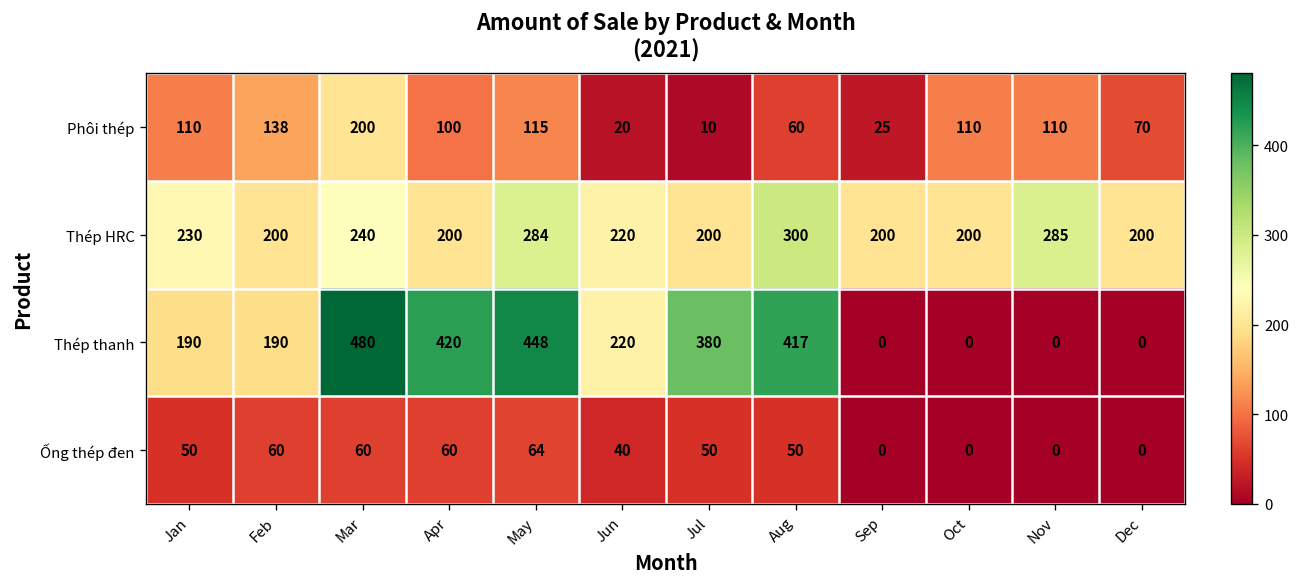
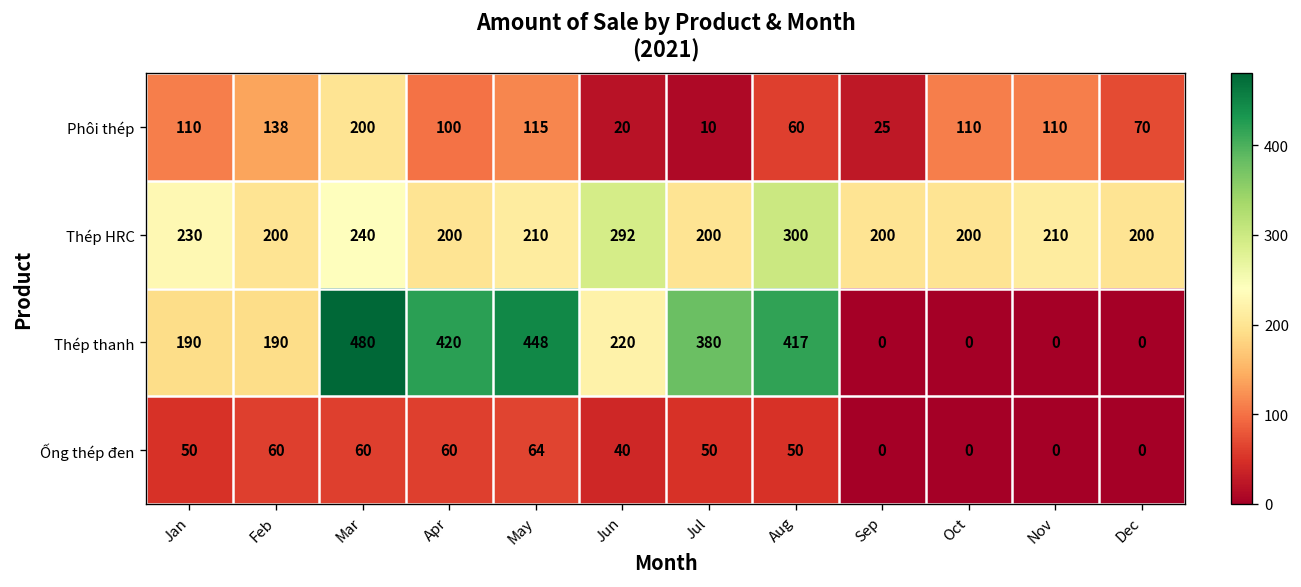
  {
    "Phôi thép": {
      "Jan": 110,
      "Feb": 138,
      "Mar": 200,
      "Apr": 100,
      "May": 115,
      "Jun": 20,
      "Jul": 10,
      "Aug": 60,
      "Sep": 25,
      "Oct": 110,
      "Nov": 110,
      "Dec": 70
    },
    "Thép HRC": {
      "Jan": 230,
      "Feb": 200,
      "Mar": 240,
      "Apr": 200,
-     "May": 284,
-     "Jun": 220,
+     "May": 210,
+     "Jun": 292,
      "Jul": 200,
      "Aug": 300,
      "Sep": 200,
      "Oct": 200,
-     "Nov": 285,
+     "Nov": 210,
      "Dec": 200
    },
    "Thép thanh": {
      "Jan": 190,
      "Feb": 190,
      "Mar": 480,
      "Apr": 420,
      "May": 448,
      "Jun": 220,
      "Jul": 380,
      "Aug": 417,
      "Sep": 0,
      "Oct": 0,
      "Nov": 0,
      "Dec": 0
    },
    "Ống thép đen": {
      "Jan": 50,
      "Feb": 60,
      "Mar": 60,
      "Apr": 60,
      "May": 64,
      "Jun": 40,
      "Jul": 50,
      "Aug": 50,
      "Sep": 0,
      "Oct": 0,
      "Nov": 0,
      "Dec": 0
    }
  }
